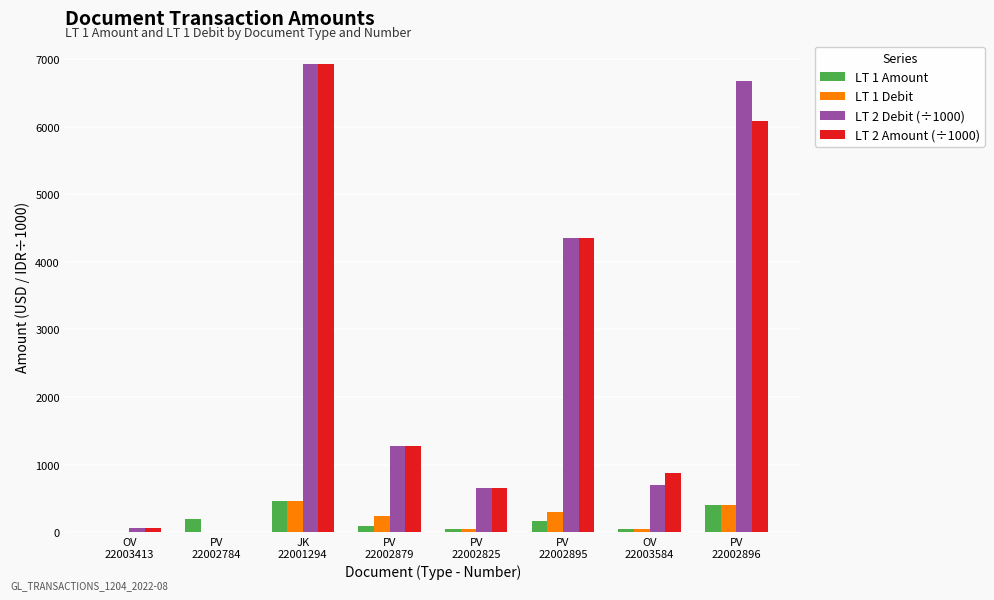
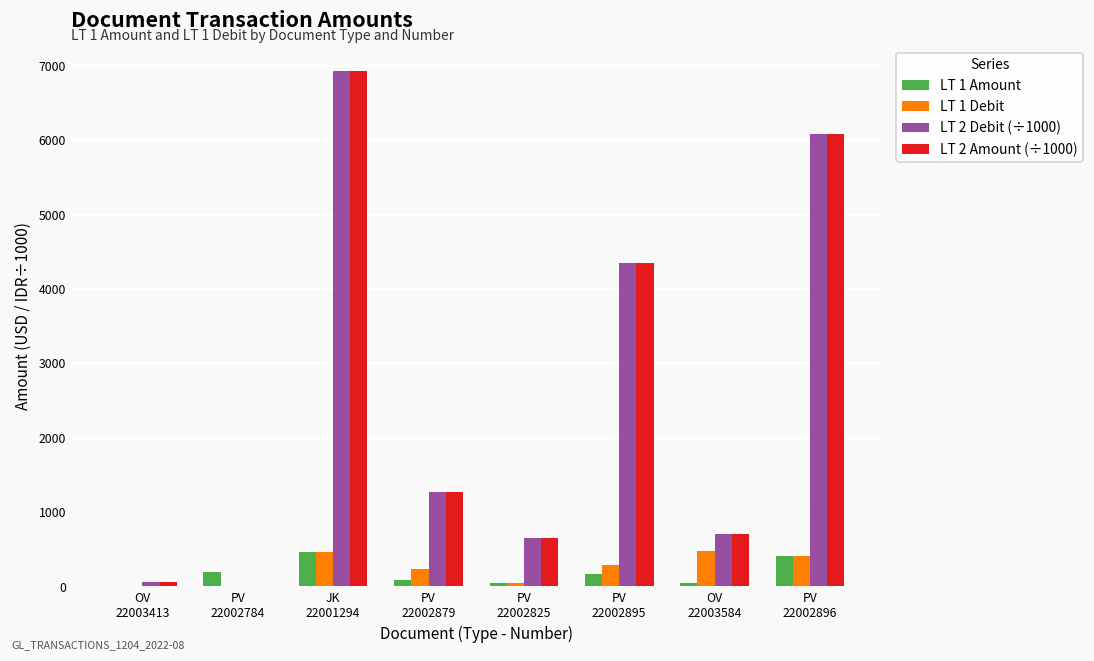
  {
    "LT 1 Amount": {
      "PV 22002784": 200,
      "JK 22001294": 500,
      "PV 22002879": 100,
      "PV 22002825": 0,
      "PV 22002895": 200,
      "OV 22003584": 0,
      "PV 22002896": 400
    },
    "LT 1 Debit": {
      "JK 22001294": 500,
      "PV 22002879": 200,
      "PV 22002825": 0,
      "PV 22002895": 300,
-     "OV 22003584": 0,
+     "OV 22003584": 500,
      "PV 22002896": 400
    },
    "LT 2 Debit (÷1000)": {
      "OV 22003413": 100,
      "PV 22002784": 0,
      "JK 22001294": 6900,
      "PV 22002879": 1300,
      "PV 22002825": 700,
      "PV 22002895": 4400,
      "OV 22003584": 700,
-     "PV 22002896": 6700
+     "PV 22002896": 6100
    },
    "LT 2 Amount (÷1000)": {
      "OV 22003413": 100,
      "PV 22002784": 0,
      "JK 22001294": 6900,
      "PV 22002879": 1300,
      "PV 22002825": 700,
      "PV 22002895": 4400,
-     "OV 22003584": 900,
+     "OV 22003584": 700,
      "PV 22002896": 6100
    }
  }
